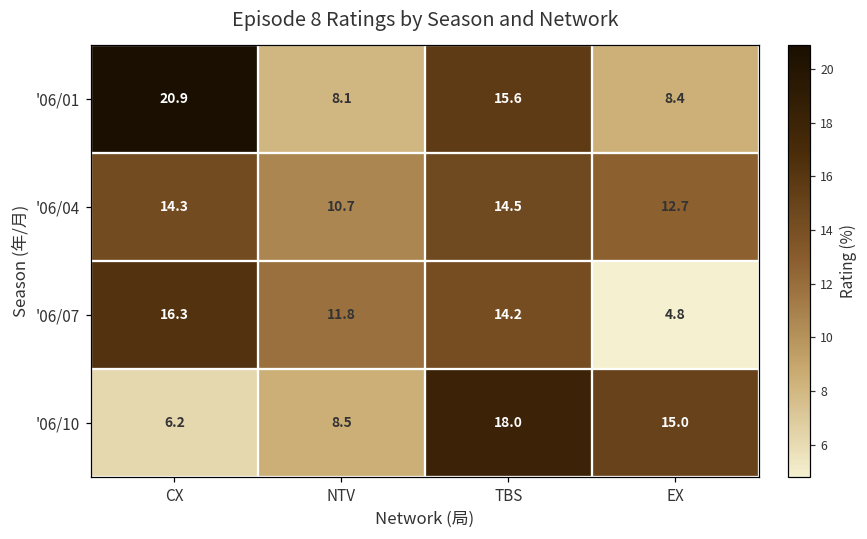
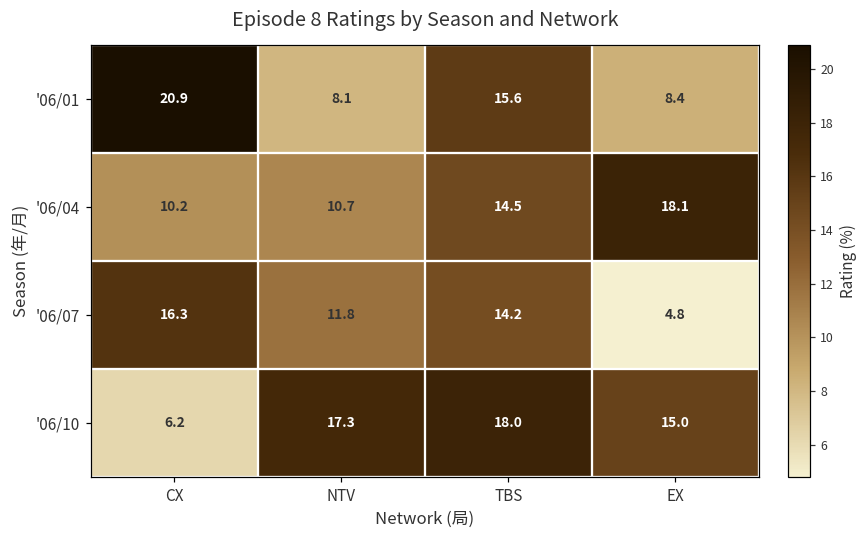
  {
    "'06/01": {
      "CX": 20.9,
      "NTV": 8.1,
      "TBS": 15.6,
      "EX": 8.4
    },
    "'06/04": {
-     "CX": 14.3,
+     "CX": 10.2,
      "NTV": 10.7,
      "TBS": 14.5,
-     "EX": 12.7
+     "EX": 18.1
    },
    "'06/07": {
      "CX": 16.3,
      "NTV": 11.8,
      "TBS": 14.2,
      "EX": 4.8
    },
    "'06/10": {
      "CX": 6.2,
-     "NTV": 8.5,
+     "NTV": 17.3,
      "TBS": 18.0,
      "EX": 15.0
    }
  }
